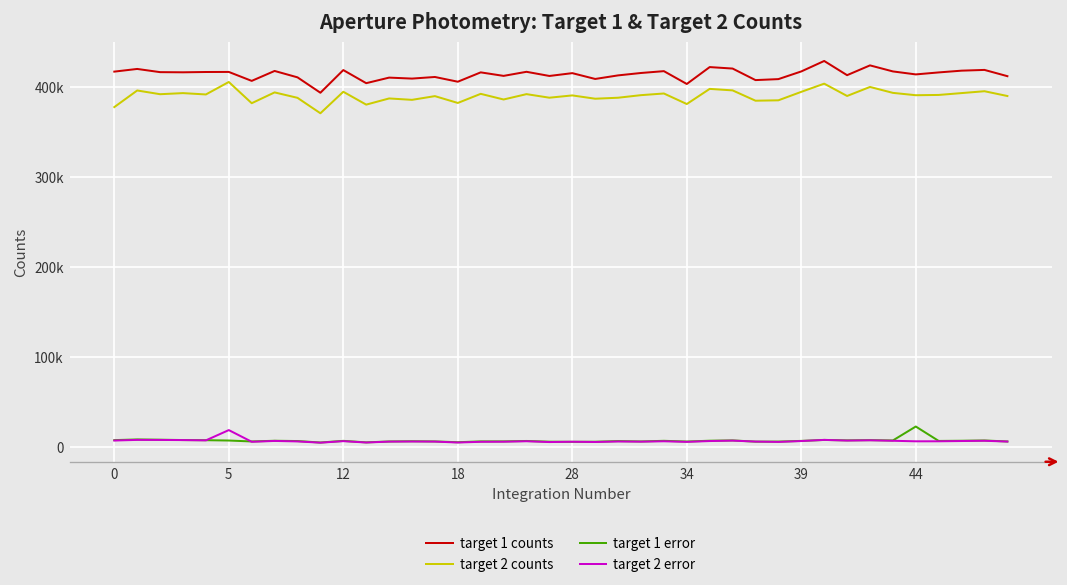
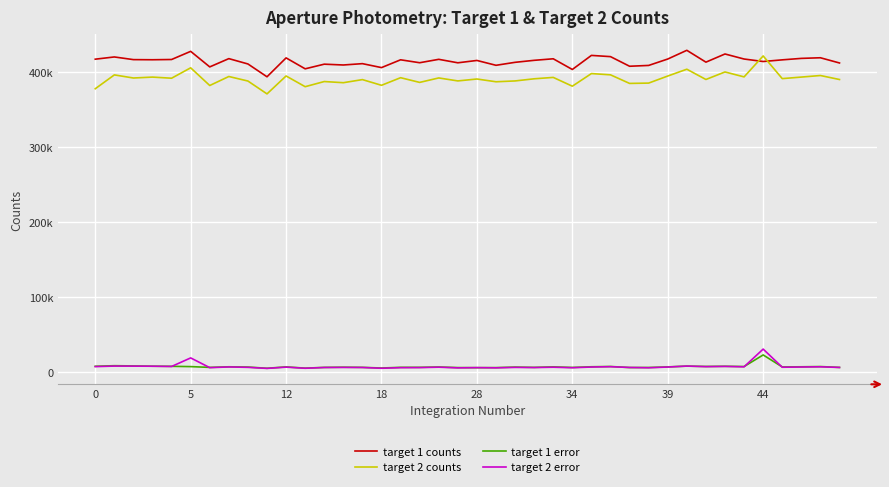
  {
    "target 1 counts": {
      "0": 420000,
-     "5": 420000,
+     "5": 430000,
      "44": 410000
    },
    "target 2 counts": {
      "0": 380000,
      "5": 410000,
-     "44": 390000
+     "44": 420000
    },
    "target 1 error": {
      "5": 10000,
      "44": 20000
    },
    "target 2 error": {
      "5": 20000,
-     "44": 10000
+     "44": 30000
    }
  }
